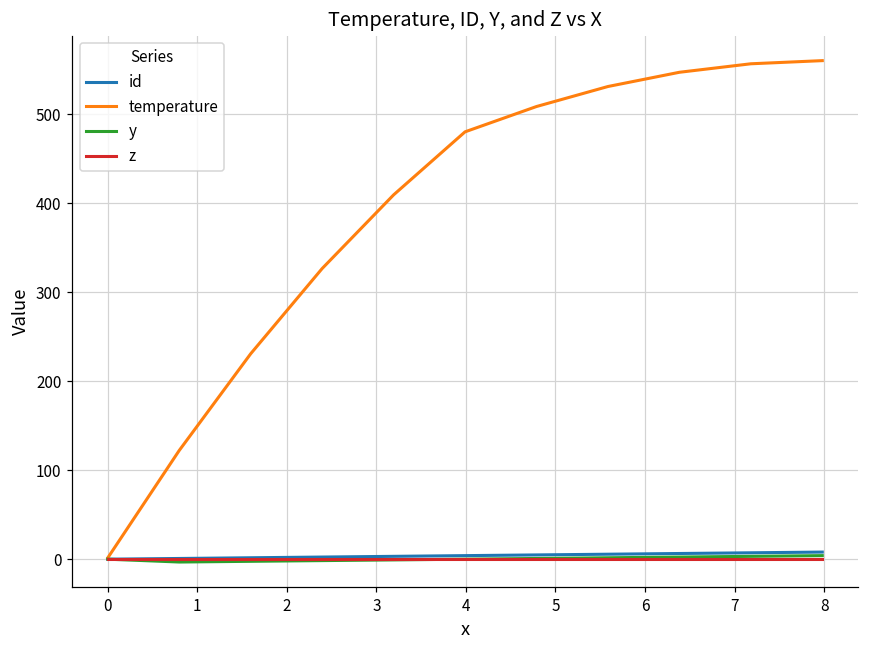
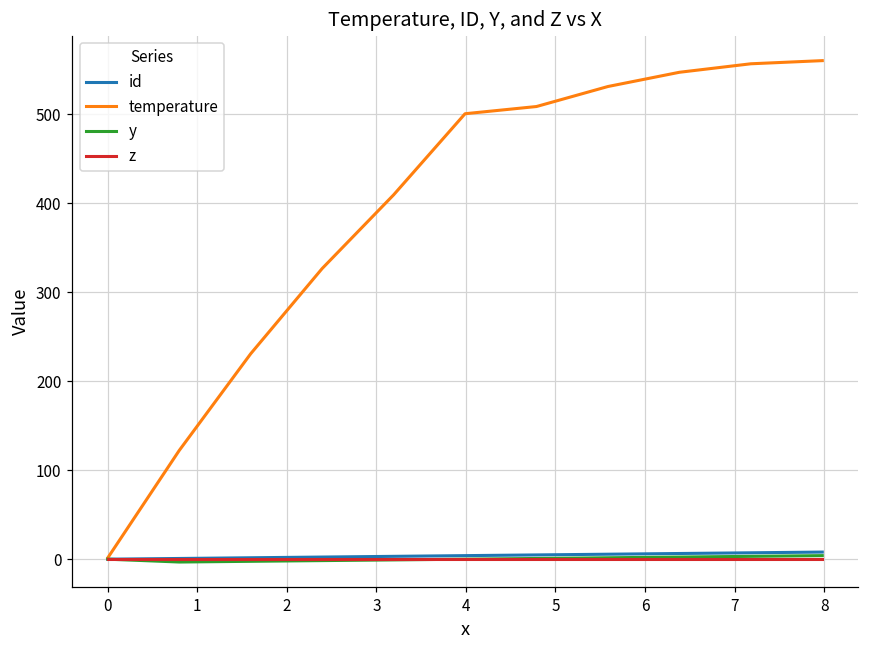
  {
    "id": {
      "4": 0
    },
    "temperature": {
-     "4": 480
+     "4": 500
    }
  }
